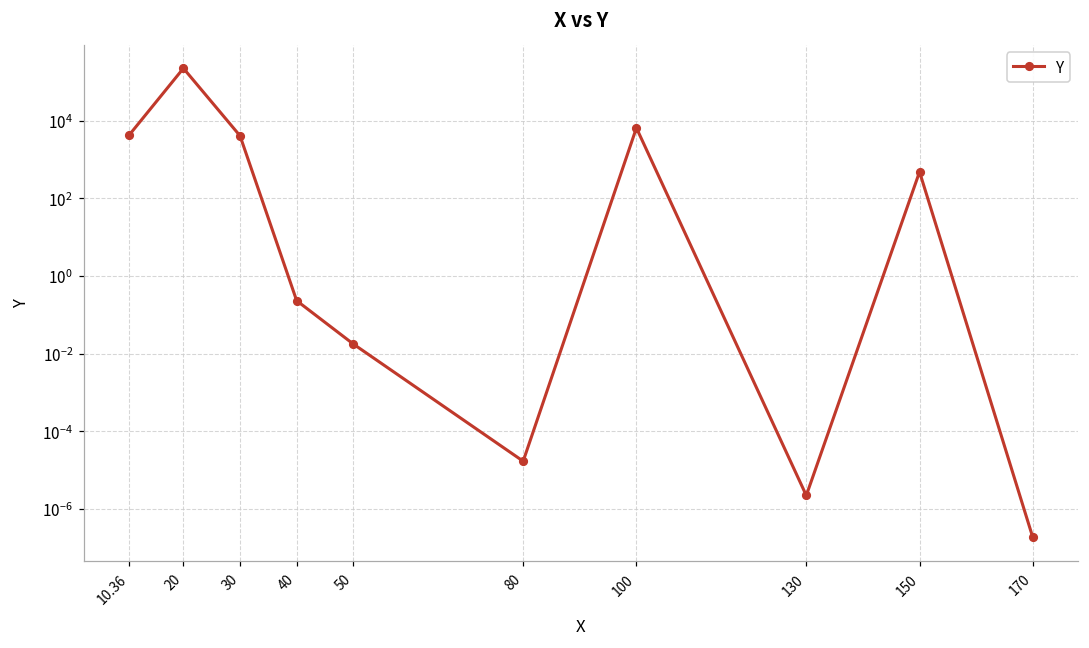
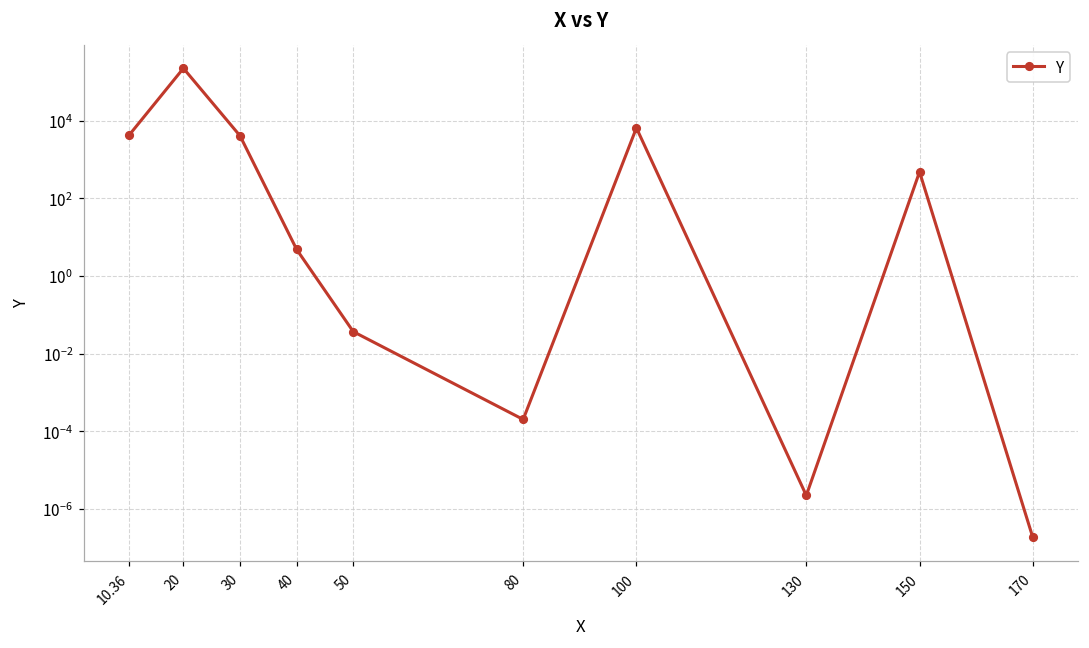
  {
    "10.36": 4000,
    "20": 200000,
    "30": 4000,
-   "40": 0.2,
-   "50": 0.02,
-   "80": 0.00002,
+   "40": 5,
+   "50": 0.04,
+   "80": 0.0002,
    "100": 7000,
    "130": 0.000002,
    "150": 500,
    "170": 0.0000002
  }
